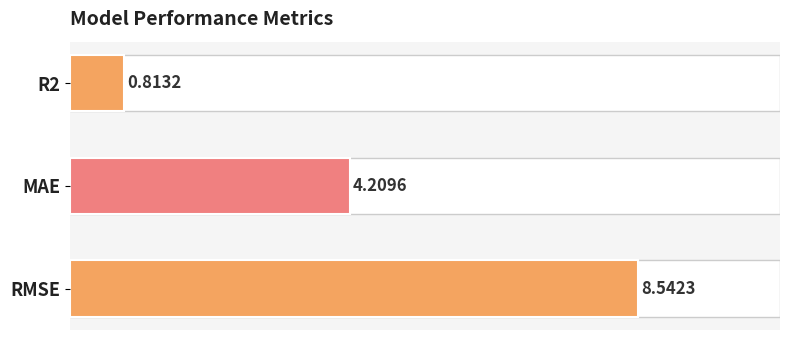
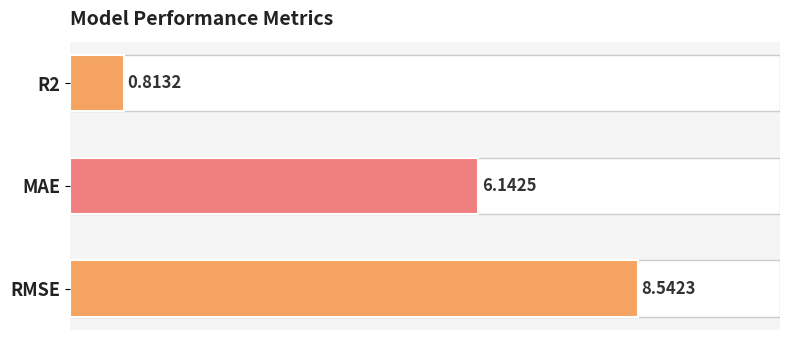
  {
    "R2": 0.8132,
-   "MAE": 4.2096,
+   "MAE": 6.1425,
    "RMSE": 8.5423
  }
